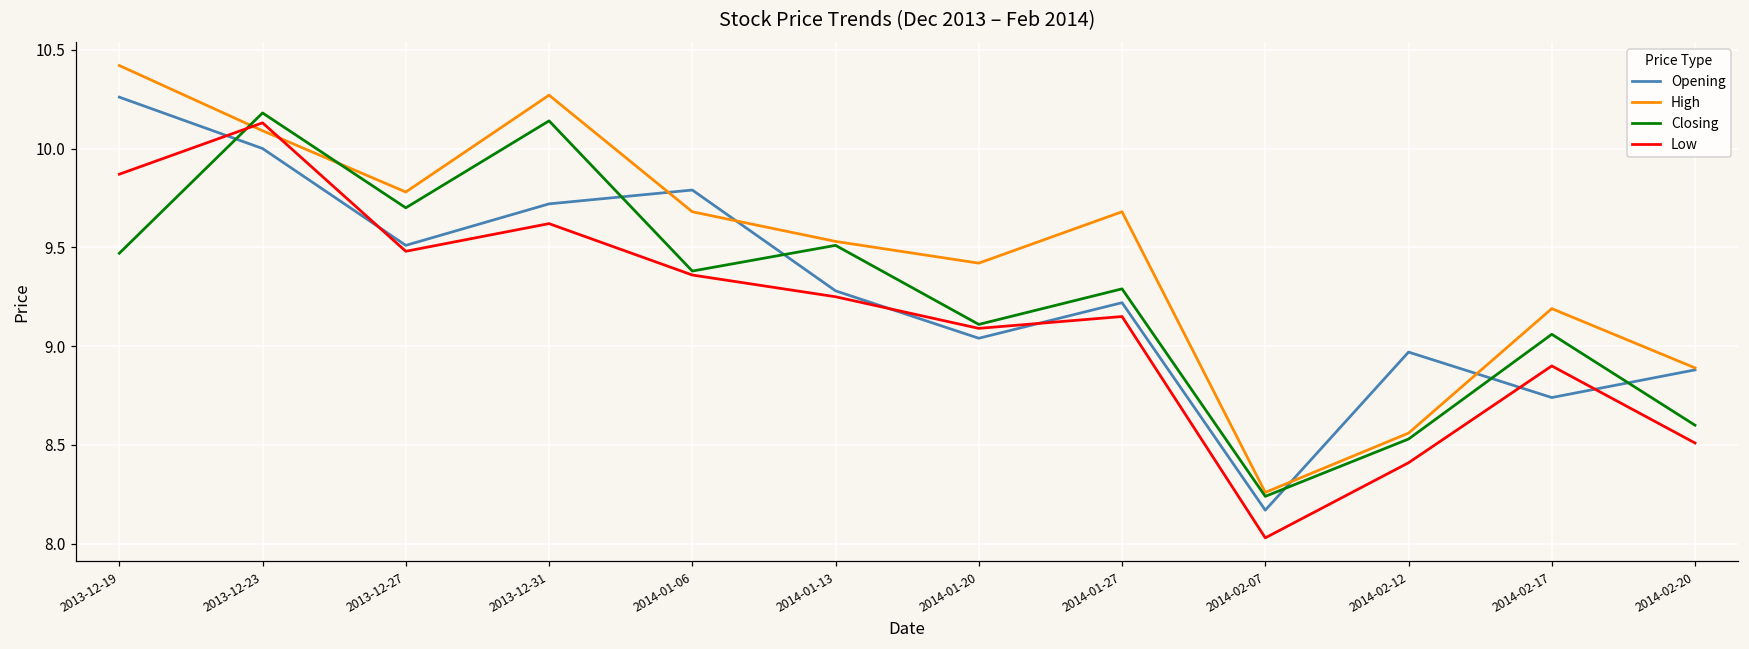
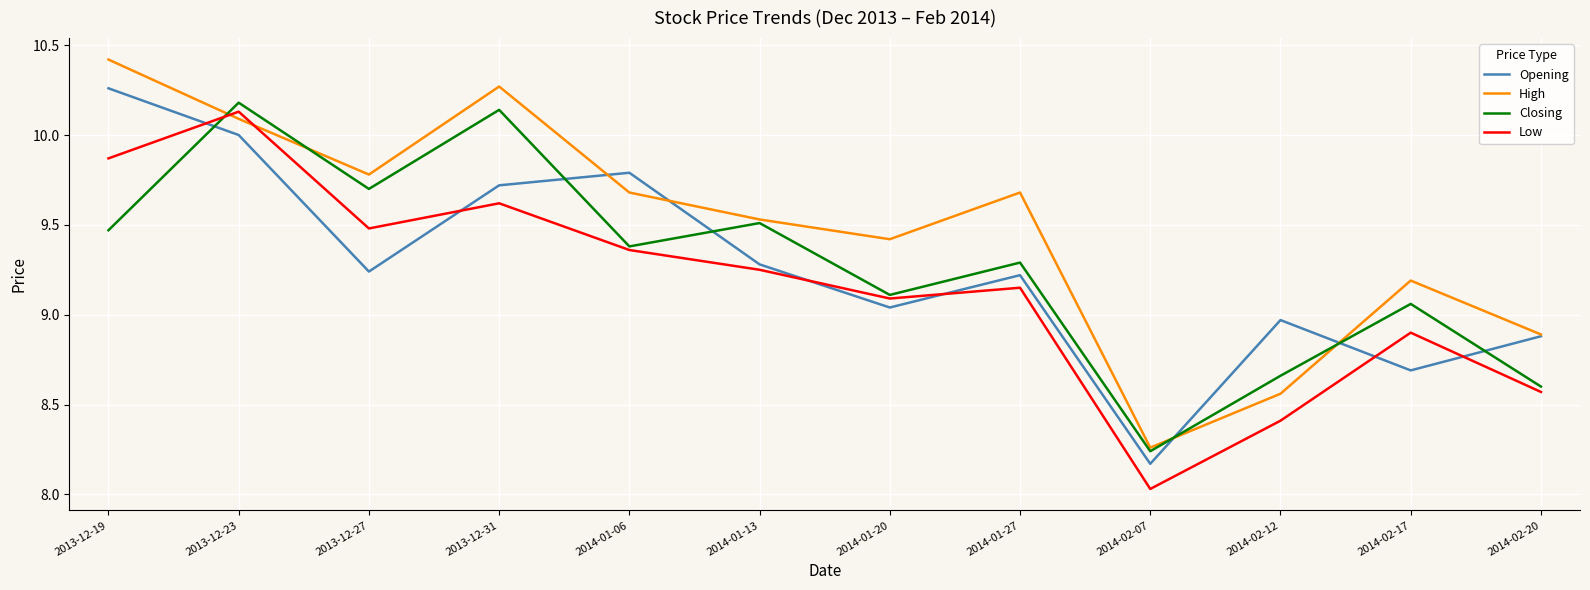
  {
    "Opening": {
      "2013-12-19": 10.26,
      "2013-12-23": 10.00,
-     "2013-12-27": 9.51,
+     "2013-12-27": 9.24,
      "2013-12-31": 9.72,
      "2014-01-06": 9.79,
      "2014-01-13": 9.28,
      "2014-01-20": 9.04,
      "2014-01-27": 9.22,
      "2014-02-07": 8.17,
      "2014-02-12": 8.97,
-     "2014-02-17": 8.74
+     "2014-02-17": 8.69
    },
    "High": {
      "2013-12-19": 10.42,
      "2013-12-23": 10.09,
      "2013-12-27": 9.78,
      "2013-12-31": 10.27,
      "2014-01-06": 9.68,
      "2014-01-13": 9.53,
      "2014-01-20": 9.42,
      "2014-01-27": 9.68,
      "2014-02-07": 8.26,
      "2014-02-12": 8.56,
      "2014-02-17": 9.19
    },
    "Closing": {
      "2013-12-19": 9.47,
      "2013-12-23": 10.18,
      "2013-12-27": 9.70,
      "2013-12-31": 10.14,
      "2014-01-06": 9.38,
      "2014-01-13": 9.51,
      "2014-01-20": 9.11,
      "2014-01-27": 9.29,
      "2014-02-07": 8.24,
-     "2014-02-12": 8.53,
+     "2014-02-12": 8.66,
      "2014-02-17": 9.06,
      "2014-02-20": 8.60
    },
    "Low": {
      "2013-12-19": 9.87,
      "2013-12-23": 10.13,
      "2013-12-27": 9.48,
      "2013-12-31": 9.62,
      "2014-01-06": 9.36,
      "2014-01-13": 9.25,
      "2014-01-20": 9.09,
      "2014-01-27": 9.15,
      "2014-02-07": 8.03,
      "2014-02-12": 8.41,
      "2014-02-17": 8.90,
-     "2014-02-20": 8.51
+     "2014-02-20": 8.57
    }
  }
